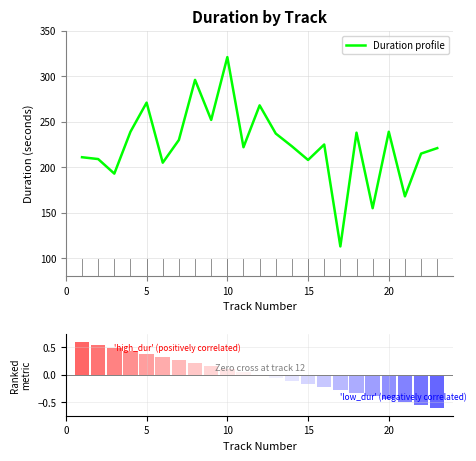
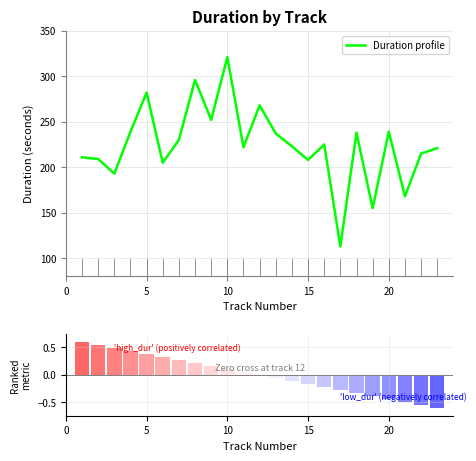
  {
    "Duration by Track": {
-     "5": 270,
+     "5": 280,
      "10": 320,
      "15": 210,
      "20": 240
    }
  }
